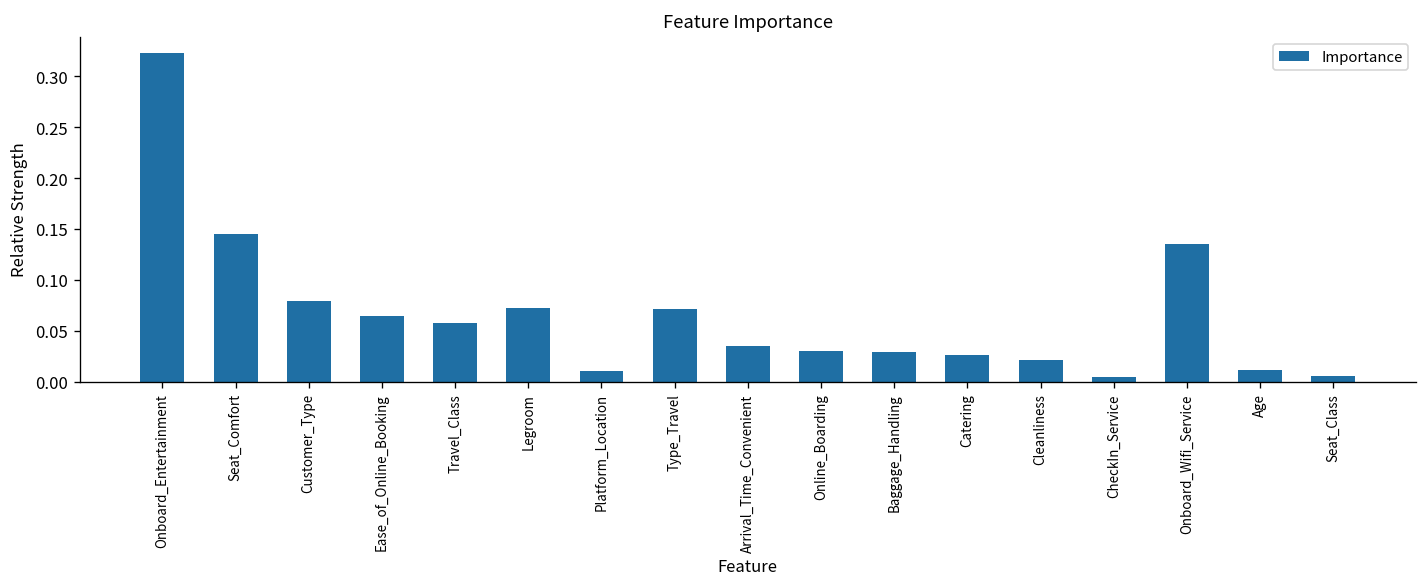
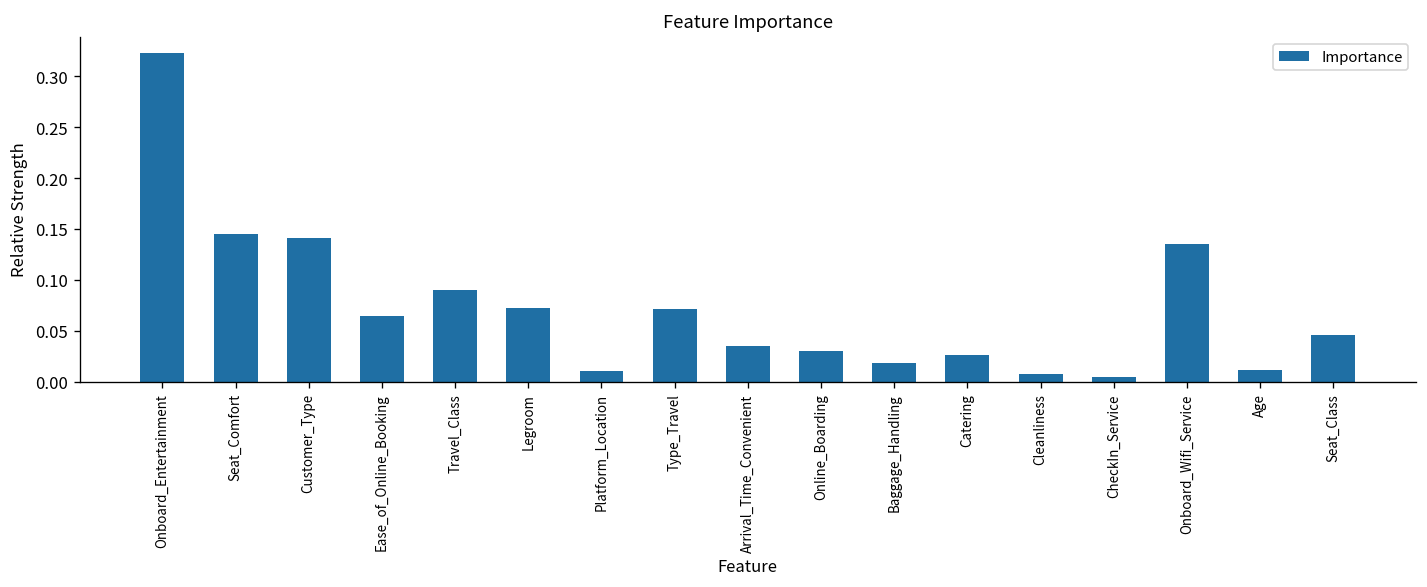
  {
    "Onboard_Entertainment": 0.32,
    "Seat_Comfort": 0.15,
-   "Customer_Type": 0.08,
+   "Customer_Type": 0.14,
    "Ease_of_Online_Booking": 0.06,
-   "Travel_Class": 0.06,
+   "Travel_Class": 0.09,
    "Legroom": 0.07,
    "Platform_Location": 0.01,
    "Type_Travel": 0.07,
    "Arrival_Time_Convenient": 0.03,
    "Online_Boarding": 0.03,
-   "Baggage_Handling": 0.03,
+   "Baggage_Handling": 0.02,
    "Catering": 0.03,
-   "Cleanliness": 0.02,
+   "Cleanliness": 0.01,
    "CheckIn_Service": 0.01,
    "Onboard_Wifi_Service": 0.14,
    "Age": 0.01,
-   "Seat_Class": 0.01
+   "Seat_Class": 0.05
  }
